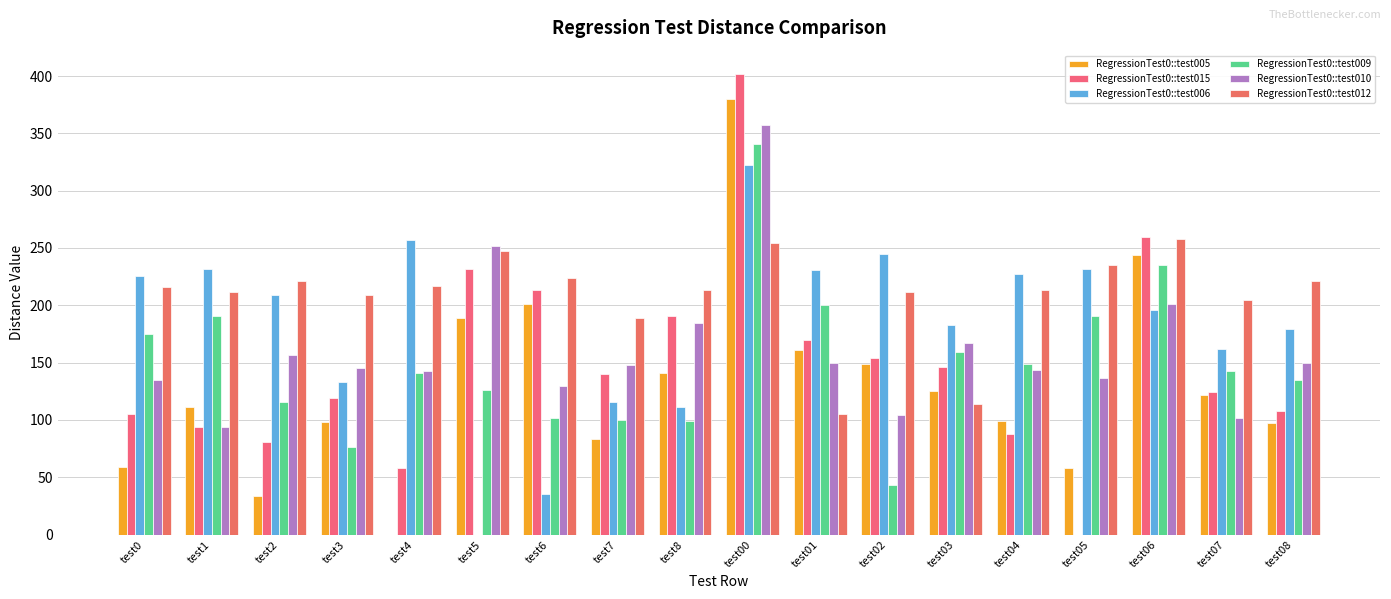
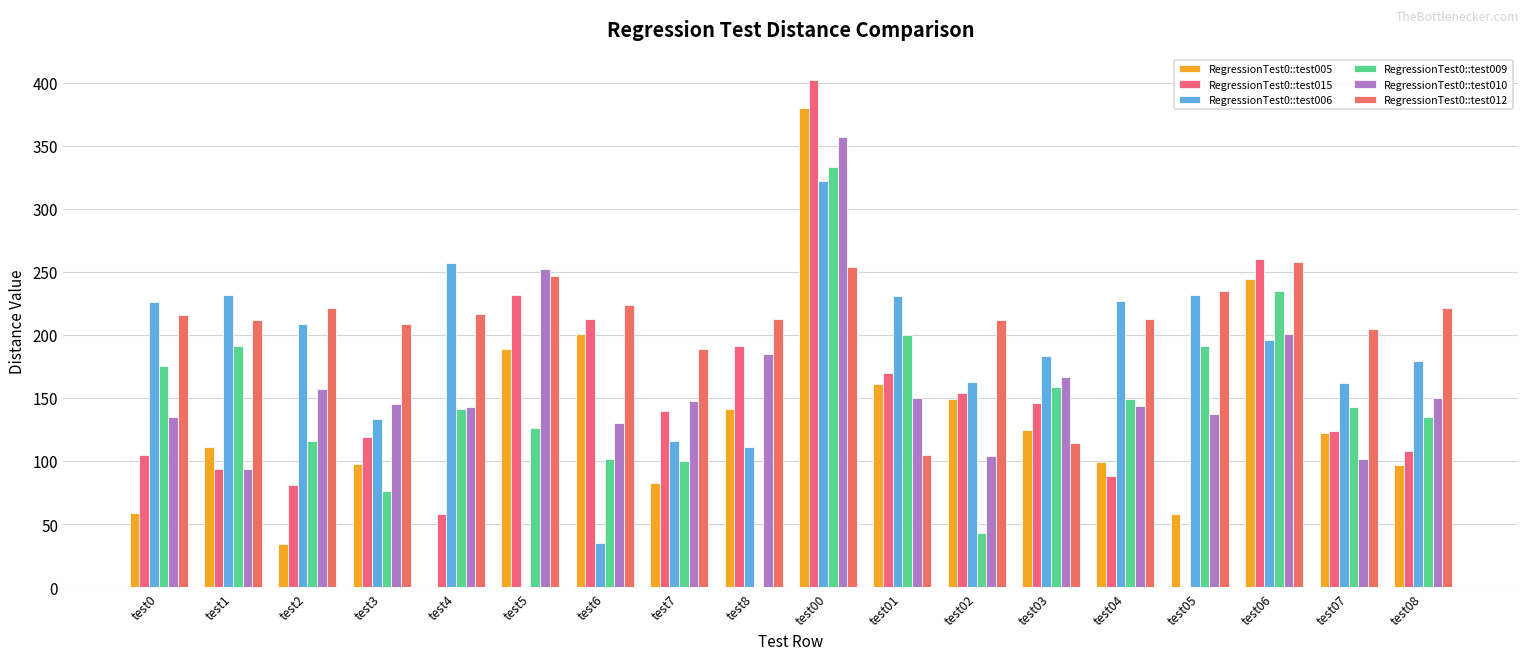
  {
    "RegressionTest0::test005": {
      "test0": 59,
      "test1": 111,
      "test2": 34,
      "test3": 98,
      "test4": 0,
      "test5": 189,
      "test6": 201,
      "test7": 83,
      "test8": 141,
      "test00": 380,
      "test01": 161,
      "test02": 149,
      "test03": 125,
      "test04": 99,
      "test05": 58,
      "test06": 244,
      "test07": 122,
      "test08": 97
    },
    "RegressionTest0::test006": {
      "test0": 226,
      "test1": 232,
      "test2": 209,
      "test3": 133,
      "test4": 257,
      "test5": 0,
      "test6": 35,
      "test7": 116,
      "test8": 111,
      "test00": 322,
      "test01": 231,
-     "test02": 245,
+     "test02": 163,
      "test03": 183,
      "test04": 227,
      "test05": 232,
      "test06": 196,
      "test07": 162,
      "test08": 179
    },
    "RegressionTest0::test009": {
      "test0": 175,
      "test1": 191,
      "test2": 116,
      "test3": 76,
      "test4": 141,
      "test5": 126,
      "test6": 102,
      "test7": 100,
-     "test8": 99,
-     "test00": 341,
+     "test8": 0,
+     "test00": 333,
      "test01": 200,
      "test02": 43,
      "test03": 159,
      "test04": 149,
      "test05": 191,
      "test06": 235,
      "test07": 143,
      "test08": 135
    },
    "RegressionTest0::test010": {
      "test0": 135,
      "test1": 94,
      "test2": 157,
      "test3": 145,
      "test4": 143,
      "test5": 252,
      "test6": 130,
      "test7": 148,
      "test8": 185,
      "test00": 357,
      "test01": 150,
      "test02": 104,
      "test03": 167,
      "test04": 144,
      "test05": 137,
      "test06": 201,
      "test07": 102,
      "test08": 150
    }
  }
